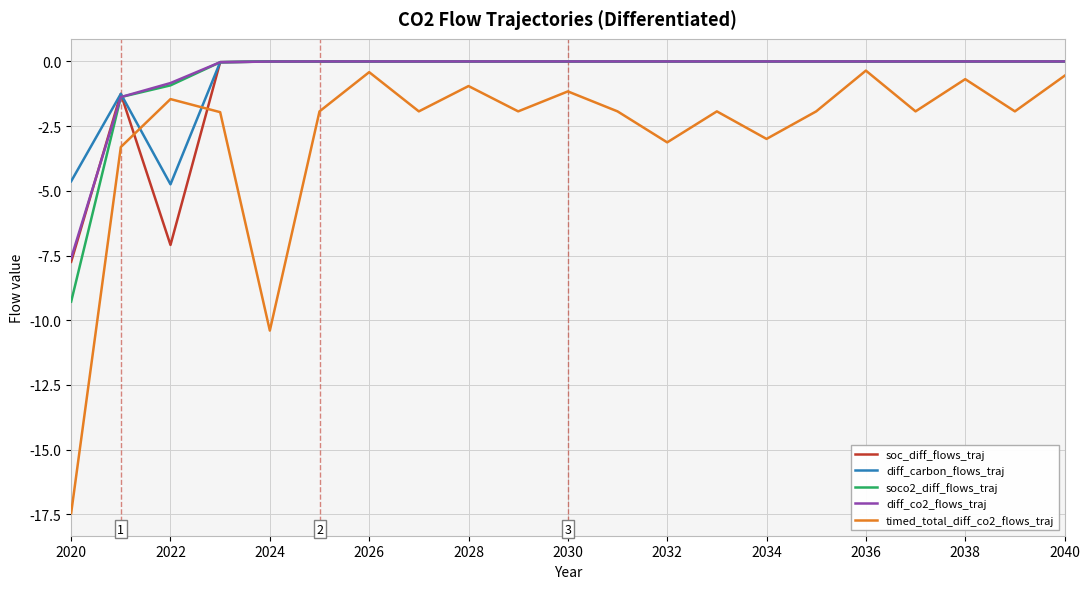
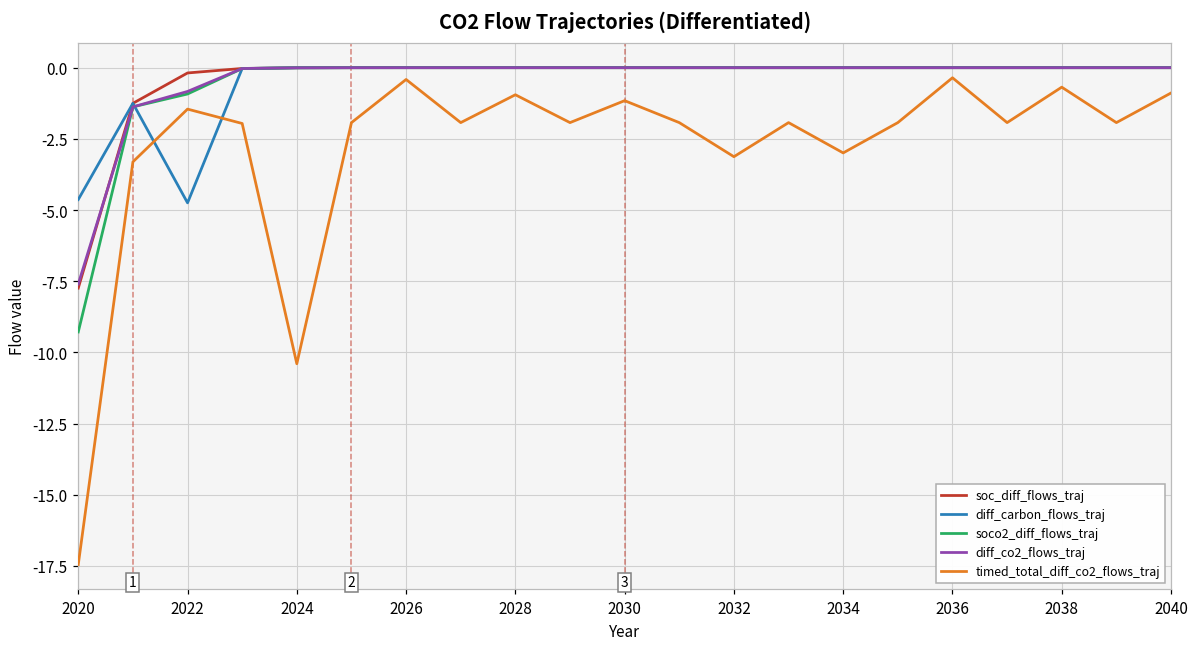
  {
    "soc_diff_flows_traj": {
      "2020": -7.7,
-     "2022": -7.1
+     "2022": -0.2
    },
    "diff_carbon_flows_traj": {
      "2020": -4.6,
      "2022": -4.7
    },
    "soco2_diff_flows_traj": {
      "2020": -9.3
    },
    "diff_co2_flows_traj": {
      "2020": -7.6
    },
    "timed_total_diff_co2_flows_traj": {
      "2020": -17.5,
      "2022": -1.5,
      "2024": -10.4,
      "2026": -0.4,
      "2028": -1.0,
      "2030": -1.2,
      "2032": -3.1,
      "2034": -3.0,
      "2036": -0.4,
      "2038": -0.7,
-     "2040": -0.6
+     "2040": -0.9
    }
  }
